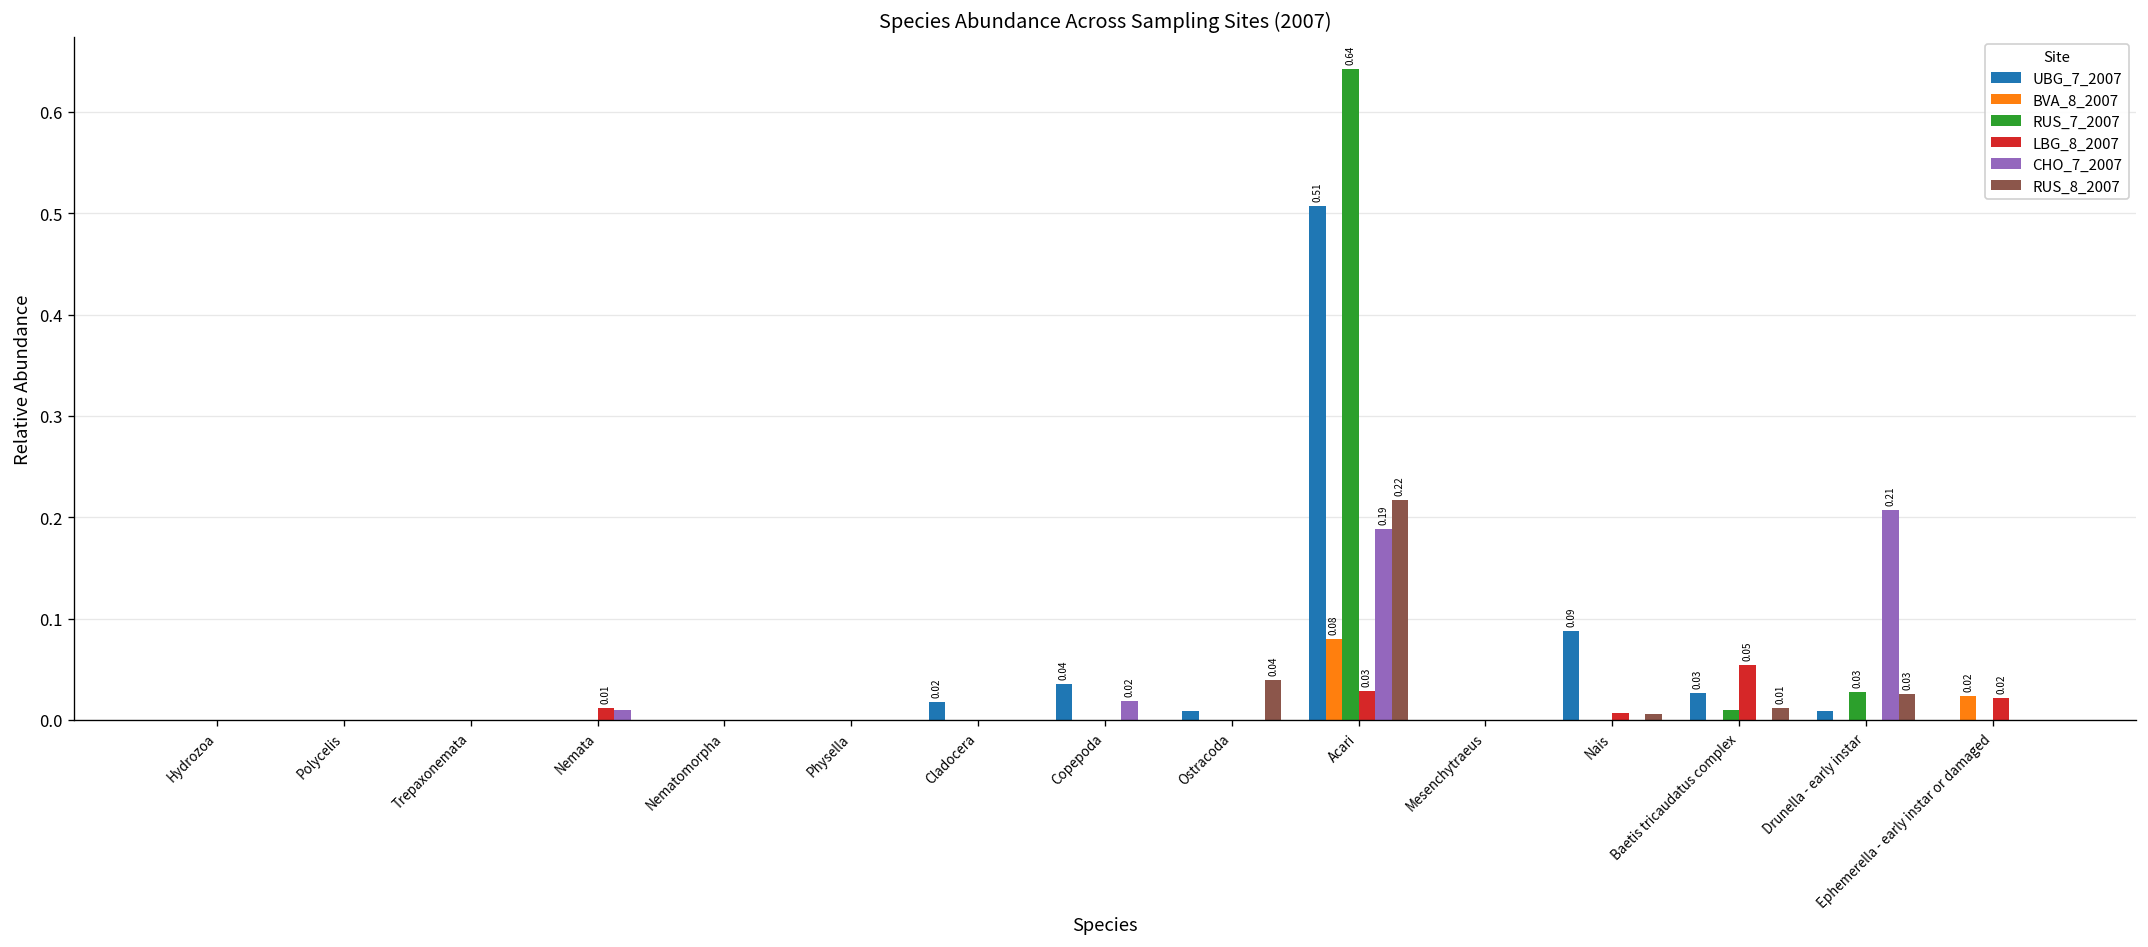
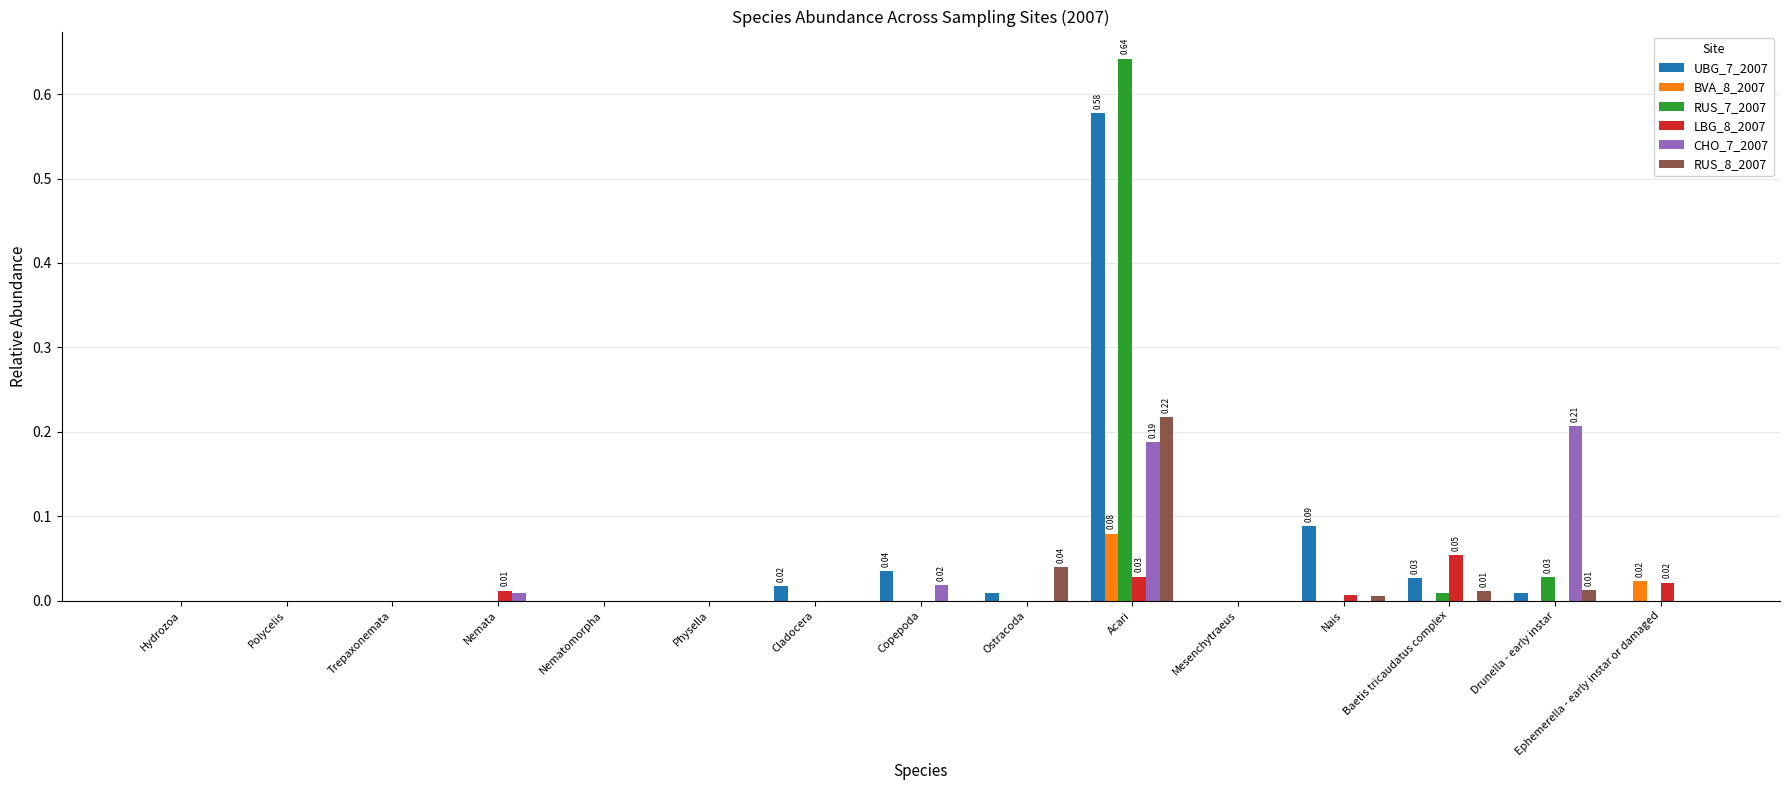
  {
    "UBG_7_2007": {
      "Cladocera": 0.02,
      "Copepoda": 0.04,
-     "Acari": 0.51,
+     "Acari": 0.58,
      "Nais": 0.09,
      "Baetis tricaudatus complex": 0.03
    },
    "BVA_8_2007": {
      "Acari": 0.08,
      "Ephemerella - early instar or damaged": 0.02
    },
    "RUS_7_2007": {
      "Acari": 0.64,
      "Drunella - early instar": 0.03
    },
    "LBG_8_2007": {
      "Nemata": 0.01,
      "Acari": 0.03,
      "Baetis tricaudatus complex": 0.05,
      "Ephemerella - early instar or damaged": 0.02
    },
    "CHO_7_2007": {
      "Copepoda": 0.02,
      "Acari": 0.19,
      "Drunella - early instar": 0.21
    },
    "RUS_8_2007": {
      "Ostracoda": 0.04,
      "Acari": 0.22,
      "Baetis tricaudatus complex": 0.01,
-     "Drunella - early instar": 0.03
+     "Drunella - early instar": 0.01
    }
  }
